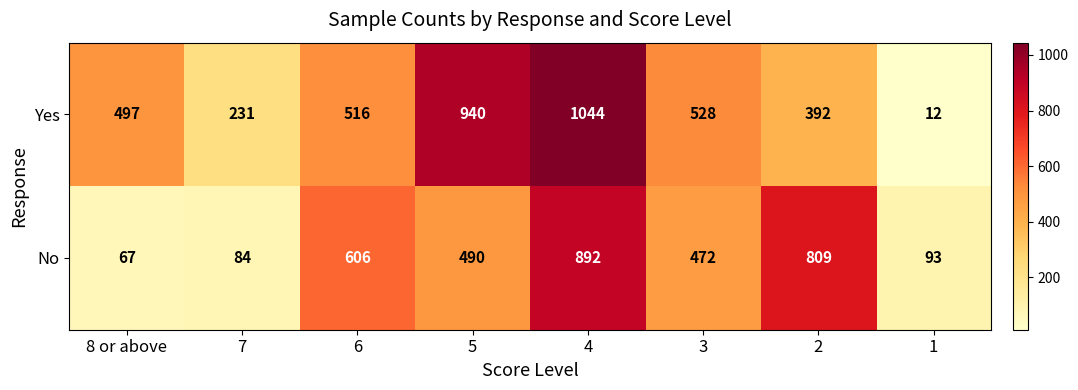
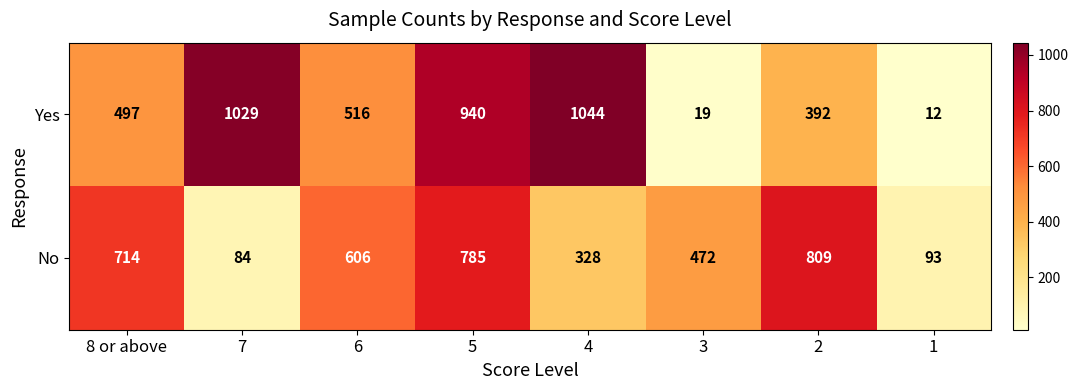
  {
    "Yes": {
      "8 or above": 497,
-     "7": 231,
+     "7": 1029,
      "6": 516,
      "5": 940,
      "4": 1044,
-     "3": 528,
+     "3": 19,
      "2": 392,
      "1": 12
    },
    "No": {
-     "8 or above": 67,
+     "8 or above": 714,
      "7": 84,
      "6": 606,
-     "5": 490,
-     "4": 892,
+     "5": 785,
+     "4": 328,
      "3": 472,
      "2": 809,
      "1": 93
    }
  }
